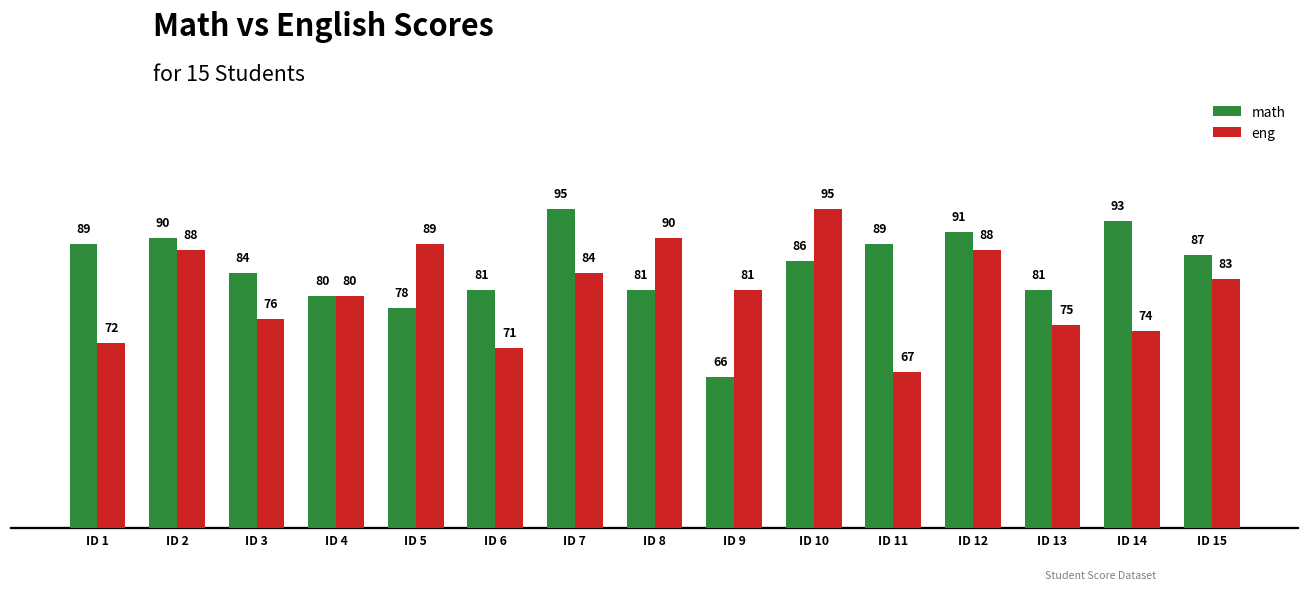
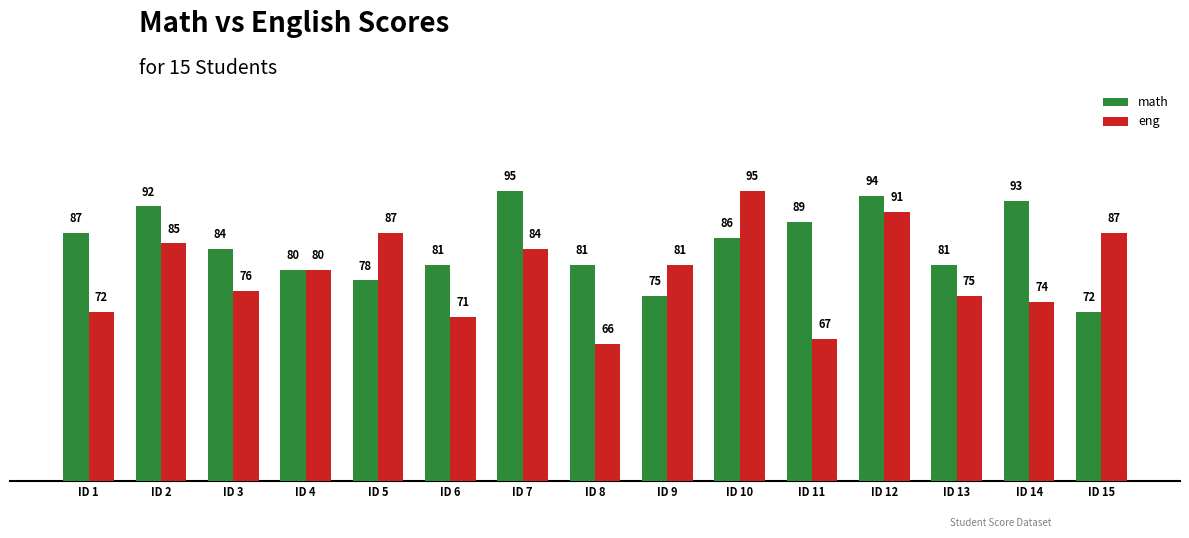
  {
    "math": {
-     "ID 1": 89,
-     "ID 2": 90,
+     "ID 1": 87,
+     "ID 2": 92,
      "ID 3": 84,
      "ID 4": 80,
      "ID 5": 78,
      "ID 6": 81,
      "ID 7": 95,
      "ID 8": 81,
-     "ID 9": 66,
+     "ID 9": 75,
      "ID 10": 86,
      "ID 11": 89,
-     "ID 12": 91,
+     "ID 12": 94,
      "ID 13": 81,
      "ID 14": 93,
-     "ID 15": 87
+     "ID 15": 72
    },
    "eng": {
      "ID 1": 72,
-     "ID 2": 88,
+     "ID 2": 85,
      "ID 3": 76,
      "ID 4": 80,
-     "ID 5": 89,
+     "ID 5": 87,
      "ID 6": 71,
      "ID 7": 84,
-     "ID 8": 90,
+     "ID 8": 66,
      "ID 9": 81,
      "ID 10": 95,
      "ID 11": 67,
-     "ID 12": 88,
+     "ID 12": 91,
      "ID 13": 75,
      "ID 14": 74,
-     "ID 15": 83
+     "ID 15": 87
    }
  }
